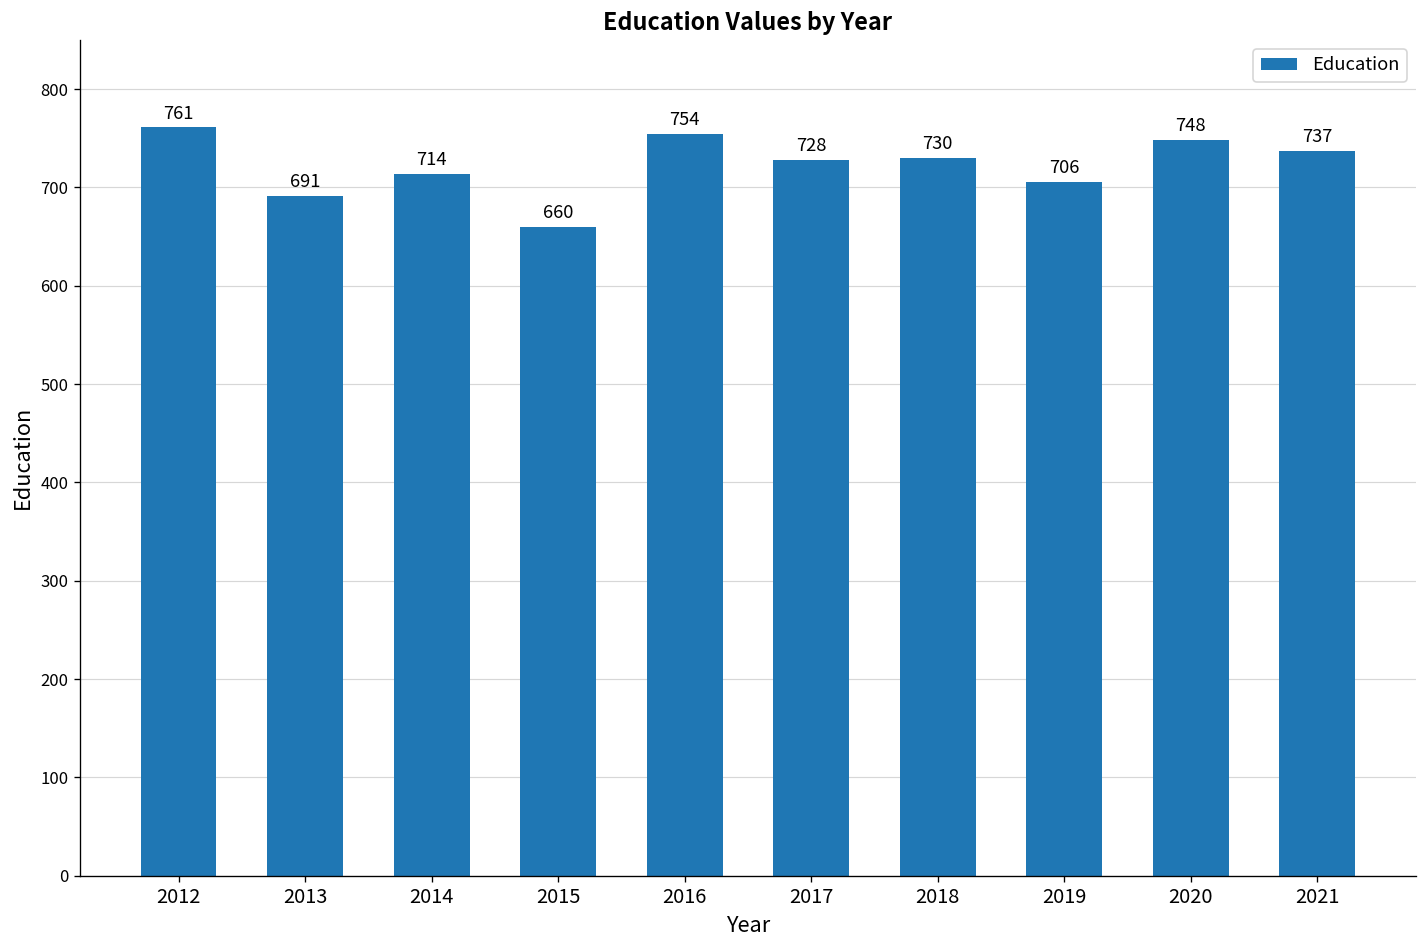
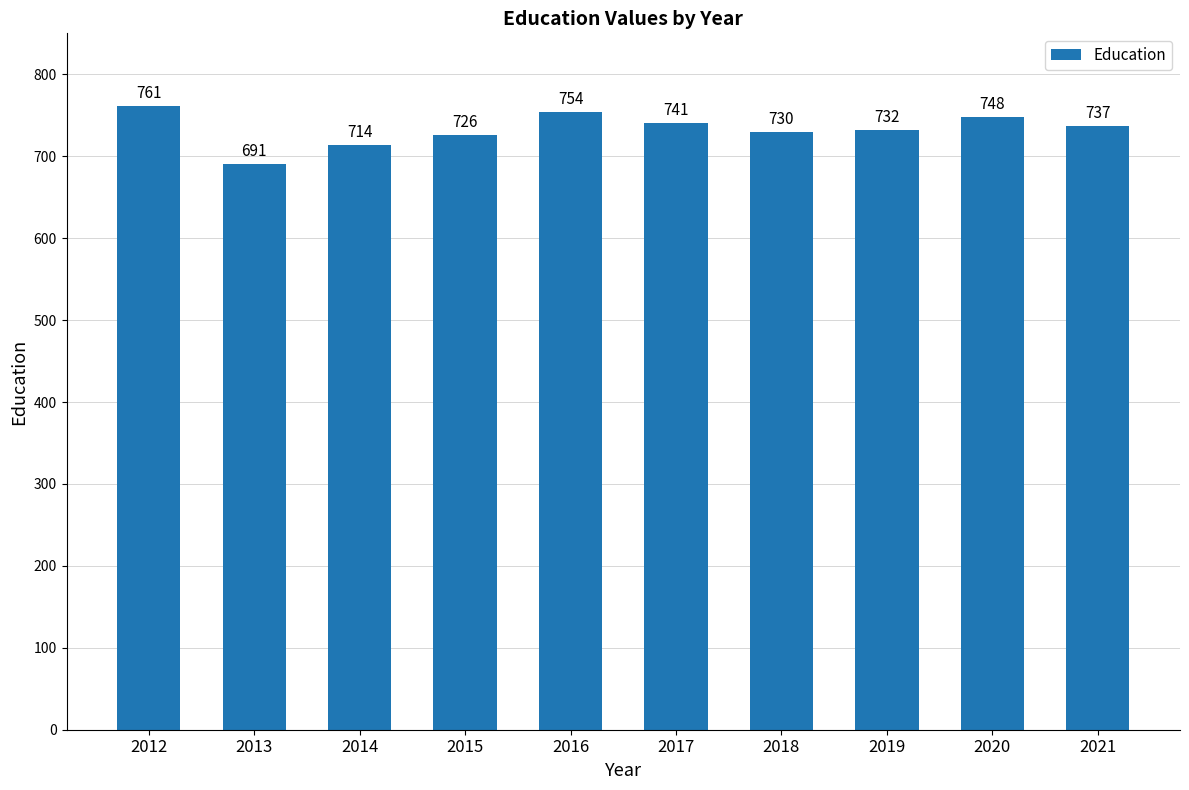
  {
    "2012": 761,
    "2013": 691,
    "2014": 714,
-   "2015": 660,
+   "2015": 726,
    "2016": 754,
-   "2017": 728,
+   "2017": 741,
    "2018": 730,
-   "2019": 706,
+   "2019": 732,
    "2020": 748,
    "2021": 737
  }
